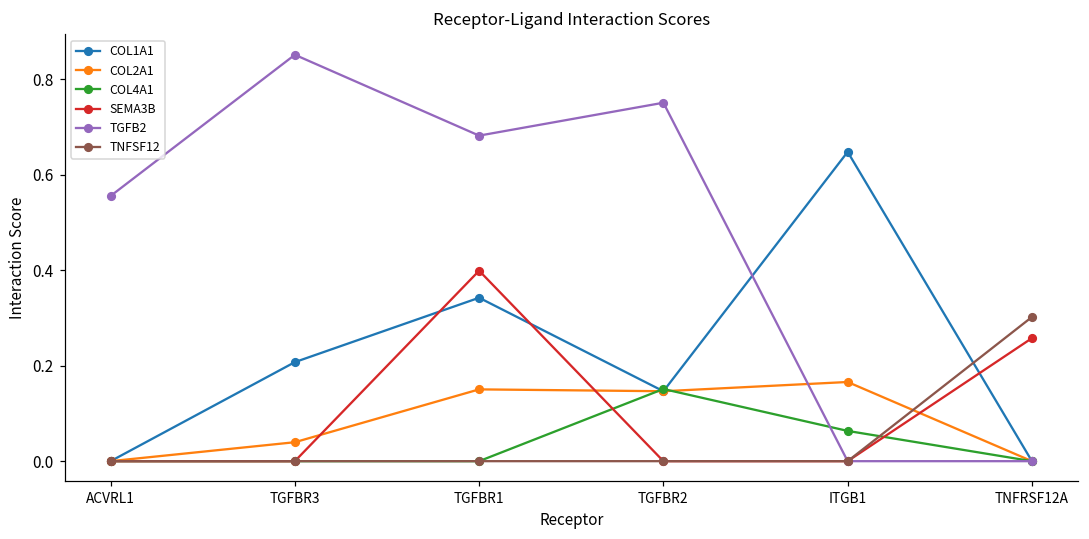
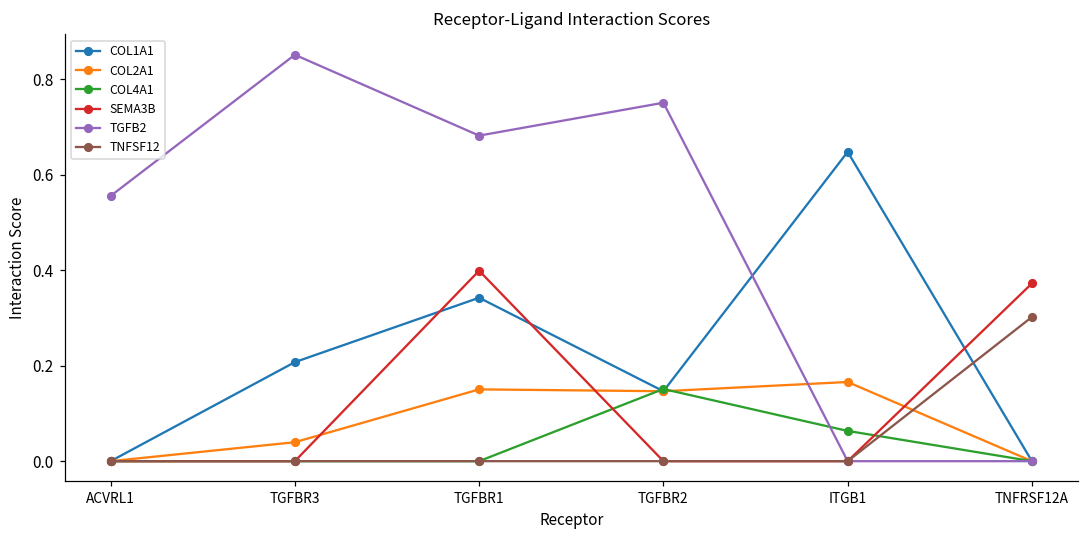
  {
    "COL1A1": {
      "TGFBR3": 0.21,
      "TGFBR1": 0.34,
      "ITGB1": 0.65
    },
    "COL2A1": {
      "TGFBR3": 0.04,
      "TGFBR1": 0.15,
      "ITGB1": 0.17
    },
    "COL4A1": {
      "ITGB1": 0.06
    },
    "SEMA3B": {
      "TGFBR1": 0.40,
-     "TNFRSF12A": 0.26
+     "TNFRSF12A": 0.37
    },
    "TGFB2": {
      "ACVRL1": 0.56,
      "TGFBR3": 0.85,
      "TGFBR1": 0.68,
      "TGFBR2": 0.75
    },
    "TNFSF12": {
      "TNFRSF12A": 0.30
    }
  }
